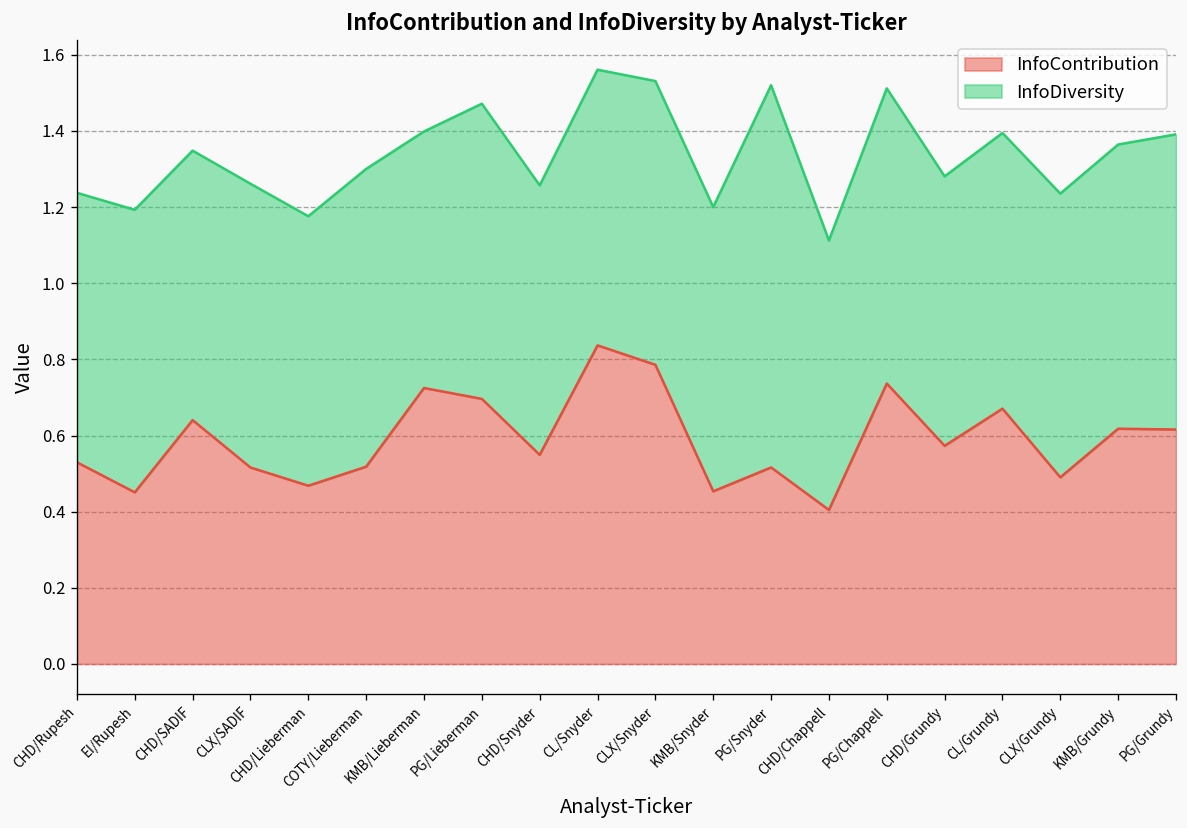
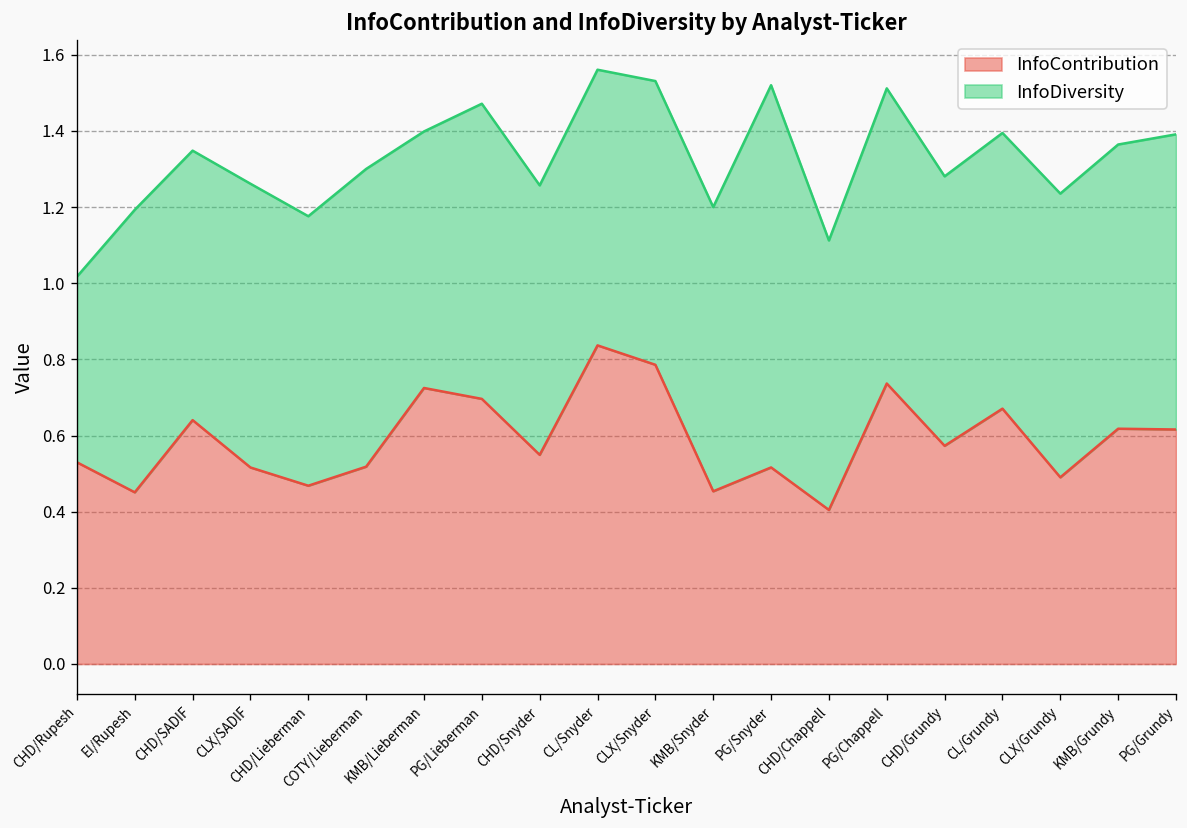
  {
    "InfoContribution": {
      "CHD/Rupesh": 0.53,
      "EI/Rupesh": 0.45,
      "CHD/SADIF": 0.64,
      "CLX/SADIF": 0.52,
      "CHD/Lieberman": 0.47,
      "COTY/Lieberman": 0.52,
      "KMB/Lieberman": 0.72,
      "PG/Lieberman": 0.70,
      "CHD/Snyder": 0.55,
      "CL/Snyder": 0.84,
      "CLX/Snyder": 0.79,
      "KMB/Snyder": 0.45,
      "PG/Snyder": 0.52,
      "CHD/Chappell": 0.40,
      "PG/Chappell": 0.74,
      "CHD/Grundy": 0.57,
      "CL/Grundy": 0.67,
      "CLX/Grundy": 0.49,
      "KMB/Grundy": 0.62,
      "PG/Grundy": 0.62
    },
    "InfoDiversity": {
-     "CHD/Rupesh": 0.71,
+     "CHD/Rupesh": 0.49,
      "EI/Rupesh": 0.74,
      "CHD/SADIF": 0.71,
      "CLX/SADIF": 0.75,
      "CHD/Lieberman": 0.71,
      "COTY/Lieberman": 0.78,
      "KMB/Lieberman": 0.67,
      "PG/Lieberman": 0.78,
      "CHD/Snyder": 0.71,
      "CL/Snyder": 0.72,
      "CLX/Snyder": 0.75,
      "KMB/Snyder": 0.75,
      "PG/Snyder": 1.00,
      "CHD/Chappell": 0.71,
      "PG/Chappell": 0.78,
      "CHD/Grundy": 0.71,
      "CL/Grundy": 0.72,
      "CLX/Grundy": 0.75,
      "KMB/Grundy": 0.75,
      "PG/Grundy": 0.78
    }
  }
